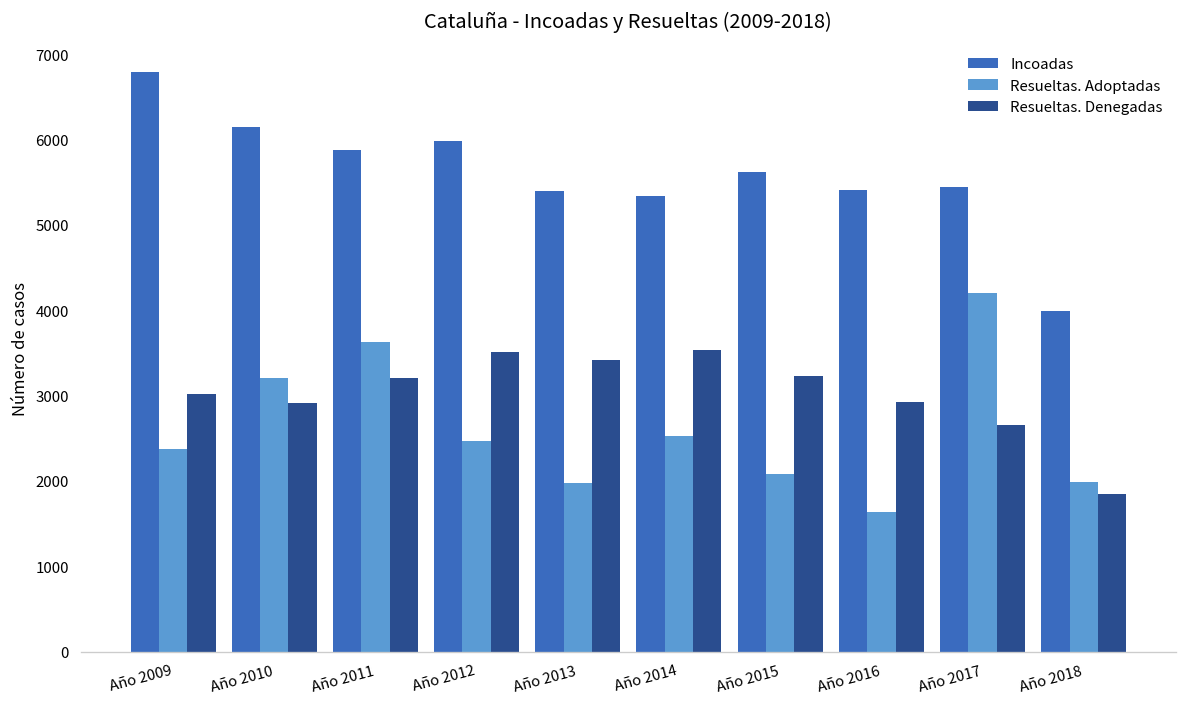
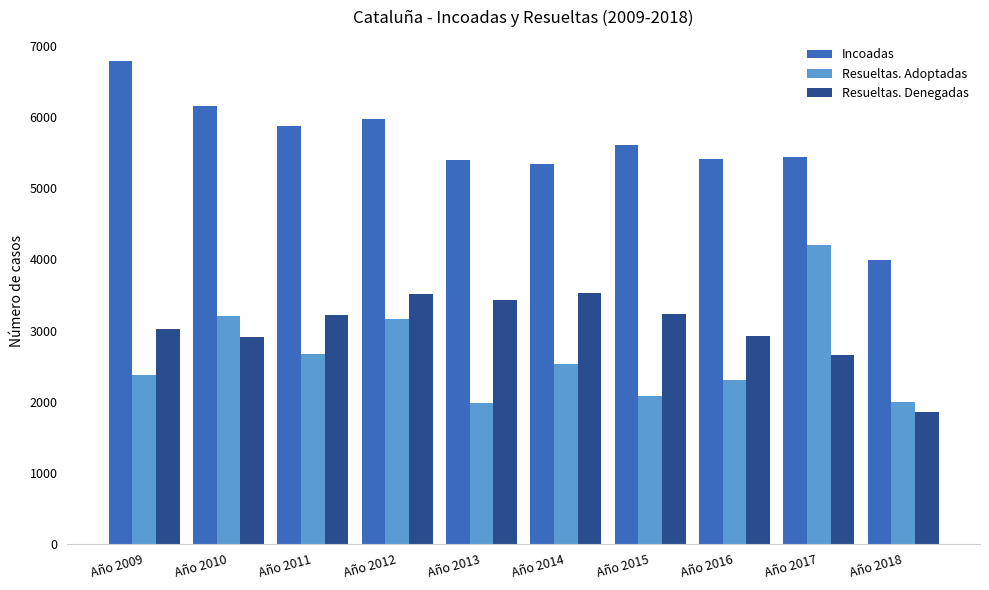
  {
    "Resueltas. Adoptadas": {
      "Año 2009": 2400,
      "Año 2010": 3200,
-     "Año 2011": 3600,
-     "Año 2012": 2500,
+     "Año 2011": 2700,
+     "Año 2012": 3200,
      "Año 2013": 2000,
      "Año 2014": 2500,
      "Año 2015": 2100,
-     "Año 2016": 1600,
+     "Año 2016": 2300,
      "Año 2017": 4200,
      "Año 2018": 2000
    }
  }
